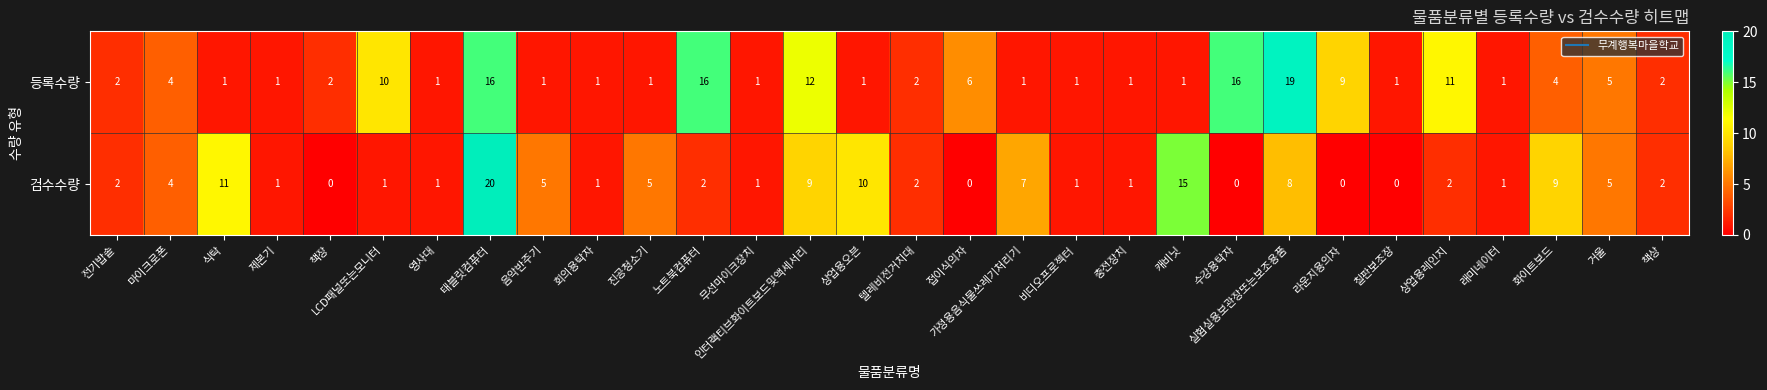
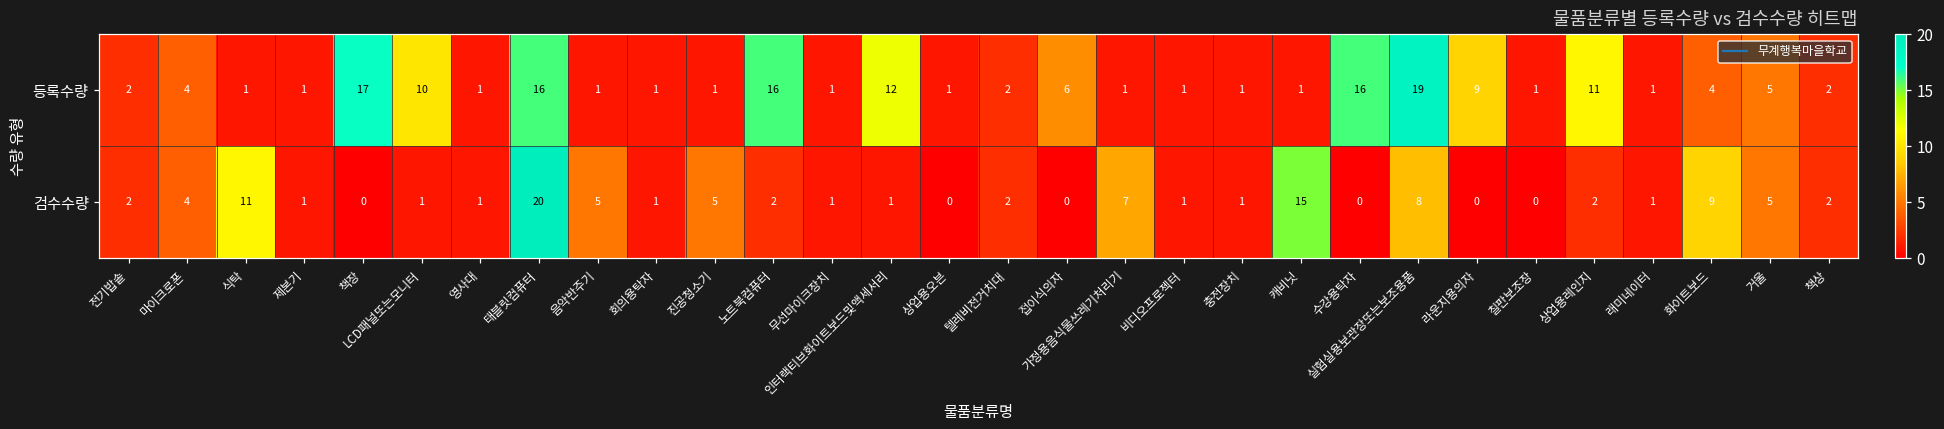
  {
    "등록수량": {
      "전기밥솥": 2,
      "마이크로폰": 4,
      "식탁": 1,
      "제본기": 1,
-     "책장": 2,
+     "책장": 17,
      "LCD패널또는모니터": 10,
      "영사대": 1,
      "태블릿컴퓨터": 16,
      "음악반주기": 1,
      "회의용탁자": 1,
      "진공청소기": 1,
      "노트북컴퓨터": 16,
      "무선마이크장치": 1,
      "인터랙티브화이트보드및액세서리": 12,
      "상업용오븐": 1,
      "텔레비전거치대": 2,
      "접이식의자": 6,
      "가정용음식물쓰레기처리기": 1,
      "비디오프로젝터": 1,
      "충전장치": 1,
      "캐비닛": 1,
      "수강용탁자": 16,
      "실험실용보관장또는보조용품": 19,
      "라운지용의자": 9,
      "칠판보조장": 1,
      "상업용레인지": 11,
      "래미네이터": 1,
      "화이트보드": 4,
      "거울": 5,
      "책상": 2
    },
    "검수수량": {
      "전기밥솥": 2,
      "마이크로폰": 4,
      "식탁": 11,
      "제본기": 1,
      "책장": 0,
      "LCD패널또는모니터": 1,
      "영사대": 1,
      "태블릿컴퓨터": 20,
      "음악반주기": 5,
      "회의용탁자": 1,
      "진공청소기": 5,
      "노트북컴퓨터": 2,
      "무선마이크장치": 1,
-     "인터랙티브화이트보드및액세서리": 9,
-     "상업용오븐": 10,
+     "인터랙티브화이트보드및액세서리": 1,
+     "상업용오븐": 0,
      "텔레비전거치대": 2,
      "접이식의자": 0,
      "가정용음식물쓰레기처리기": 7,
      "비디오프로젝터": 1,
      "충전장치": 1,
      "캐비닛": 15,
      "수강용탁자": 0,
      "실험실용보관장또는보조용품": 8,
      "라운지용의자": 0,
      "칠판보조장": 0,
      "상업용레인지": 2,
      "래미네이터": 1,
      "화이트보드": 9,
      "거울": 5,
      "책상": 2
    }
  }
